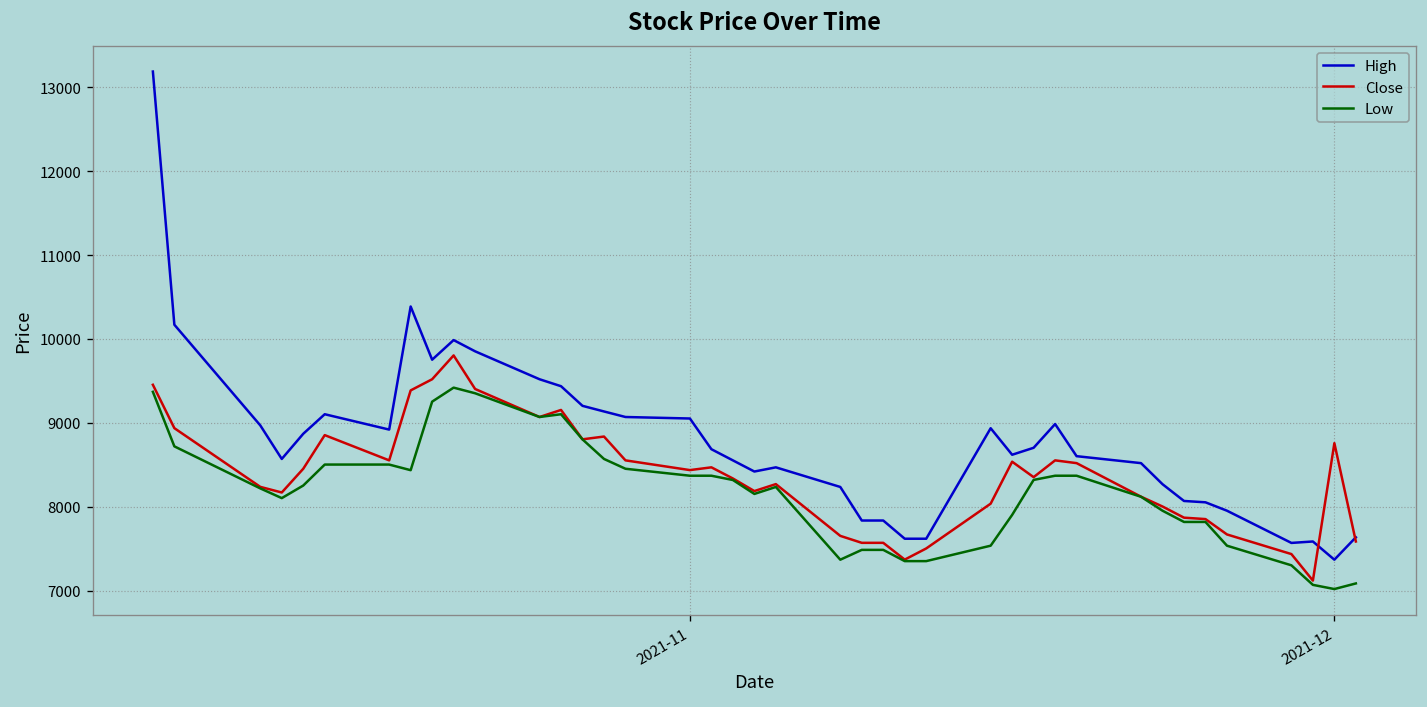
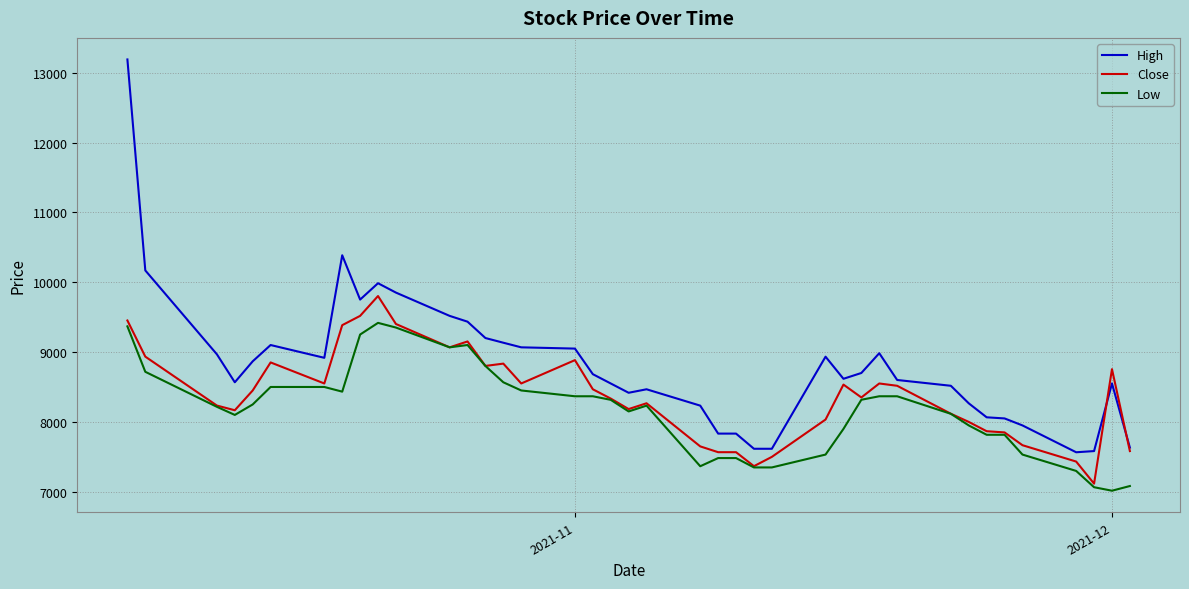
  {
    "High": {
      "2021-11": 9100,
-     "2021-12": 7400
+     "2021-12": 8600
    },
    "Close": {
-     "2021-11": 8400,
+     "2021-11": 8900,
      "2021-12": 8800
    },
    "Low": {
      "2021-11": 8400,
      "2021-12": 7000
    }
  }
